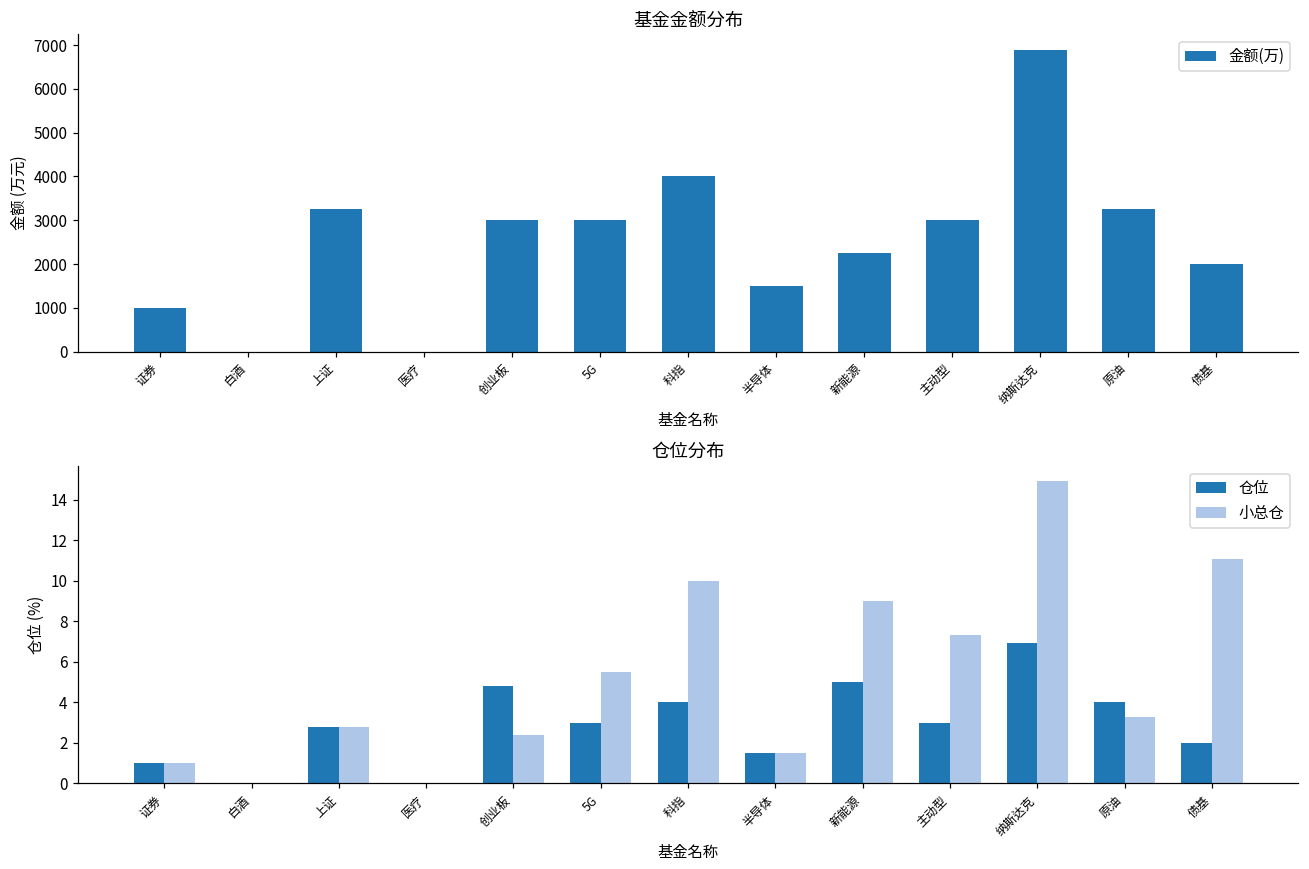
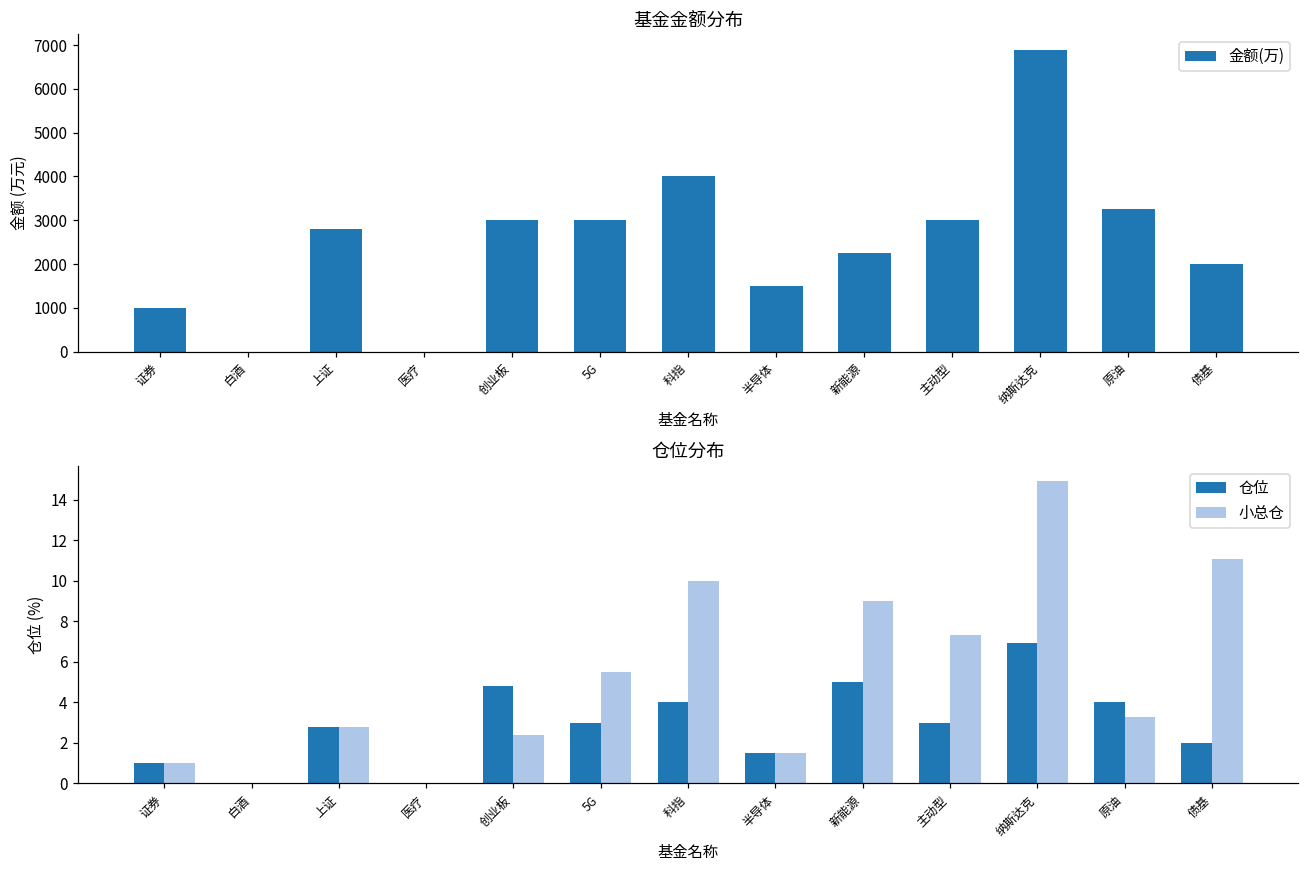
  {
    "基金金额分布": {
      "证券": 1000,
      "白酒": 0,
-     "上证": 3300,
+     "上证": 2800,
      "医疗": 0,
      "创业板": 3000,
      "5G": 3000,
      "科指": 4000,
      "半导体": 1500,
      "新能源": 2300,
      "主动型": 3000,
      "纳斯达克": 6900,
      "原油": 3300,
      "债基": 2000
    },
    "仓位分布": {
      "仓位": {
        "证券": 1.0,
        "白酒": 0.0,
        "上证": 2.8,
        "医疗": 0.0,
        "创业板": 4.8,
        "5G": 3.0,
        "科指": 4.0,
        "半导体": 1.5,
        "新能源": 5.0,
        "主动型": 3.0,
        "纳斯达克": 6.9,
        "原油": 4.0,
        "债基": 2.0
      },
      "小总仓": {
        "证券": 1.0,
        "白酒": 0.0,
        "上证": 2.8,
        "医疗": 0.0,
        "创业板": 2.4,
        "5G": 5.5,
        "科指": 10.0,
        "半导体": 1.5,
        "新能源": 9.0,
        "主动型": 7.3,
        "纳斯达克": 14.9,
        "原油": 3.3,
        "债基": 11.1
      }
    }
  }
